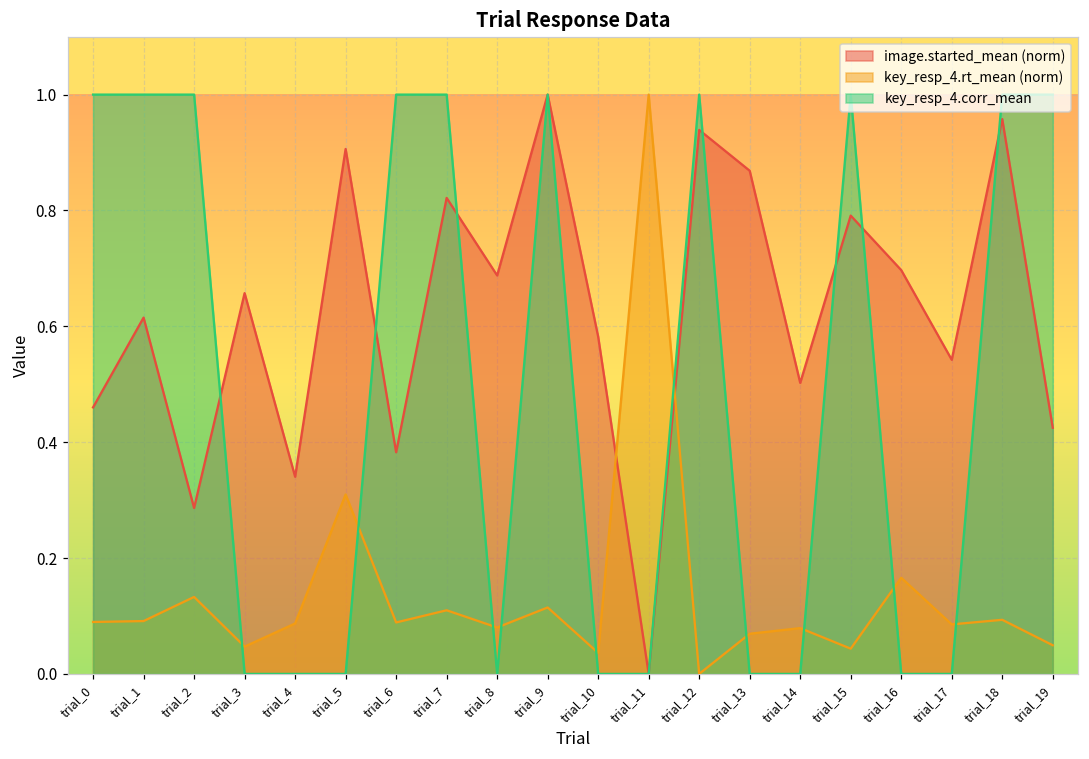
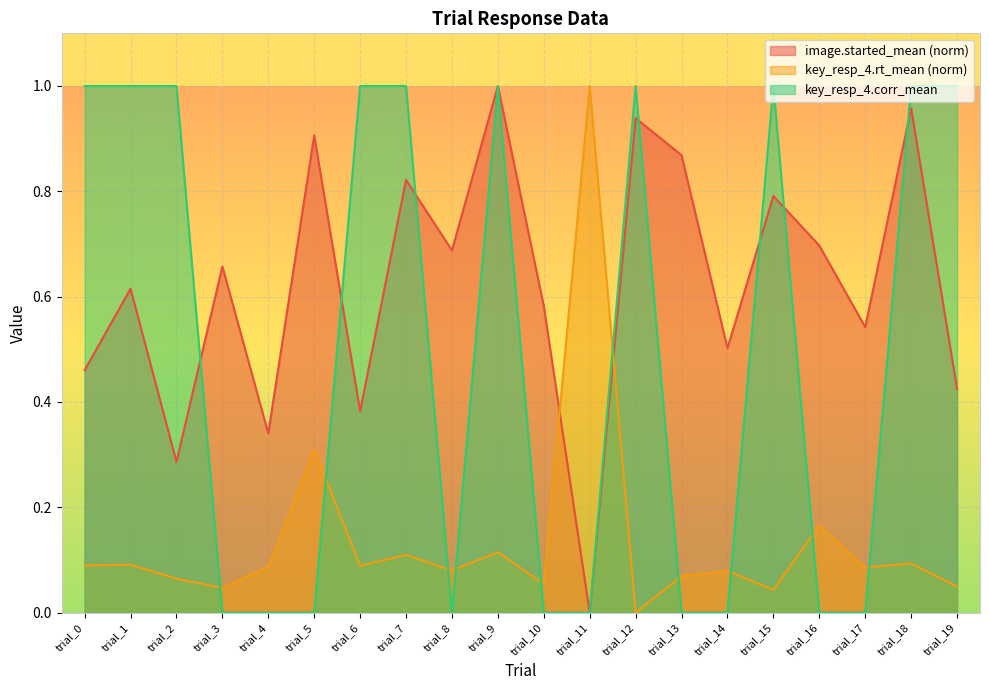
  {
    "image.started_mean (norm)": {
      "trial_0": 0.46,
      "trial_1": 0.62,
      "trial_2": 0.29,
      "trial_3": 0.66,
      "trial_4": 0.34,
      "trial_5": 0.91,
      "trial_6": 0.38,
      "trial_7": 0.82,
      "trial_8": 0.69,
      "trial_10": 0.58,
      "trial_12": 0.94,
      "trial_13": 0.87,
      "trial_14": 0.50,
      "trial_15": 0.79,
      "trial_16": 0.70,
      "trial_17": 0.54,
      "trial_18": 0.96,
      "trial_19": 0.42
    },
    "key_resp_4.rt_mean (norm)": {
      "trial_0": 0.09,
      "trial_1": 0.09,
-     "trial_2": 0.13,
+     "trial_2": 0.06,
      "trial_3": 0.05,
      "trial_4": 0.09,
      "trial_5": 0.31,
      "trial_6": 0.09,
      "trial_7": 0.11,
      "trial_8": 0.08,
      "trial_9": 0.11,
-     "trial_10": 0.04,
+     "trial_10": 0.05,
      "trial_11": 1.00,
      "trial_12": 0.00,
      "trial_13": 0.07,
      "trial_14": 0.08,
      "trial_15": 0.04,
      "trial_16": 0.17,
      "trial_17": 0.09,
      "trial_18": 0.09,
      "trial_19": 0.05
    },
    "key_resp_4.corr_mean": {
      "trial_0": 1.00,
      "trial_1": 1.00,
      "trial_2": 1.00,
      "trial_3": 0.00,
      "trial_4": 0.00,
      "trial_5": 0.00,
      "trial_6": 1.00,
      "trial_7": 1.00,
      "trial_8": 0.00,
      "trial_10": 0.00,
      "trial_12": 1.00,
      "trial_13": 0.00,
      "trial_14": 0.00,
      "trial_16": 0.00,
      "trial_17": 0.00
    }
  }
